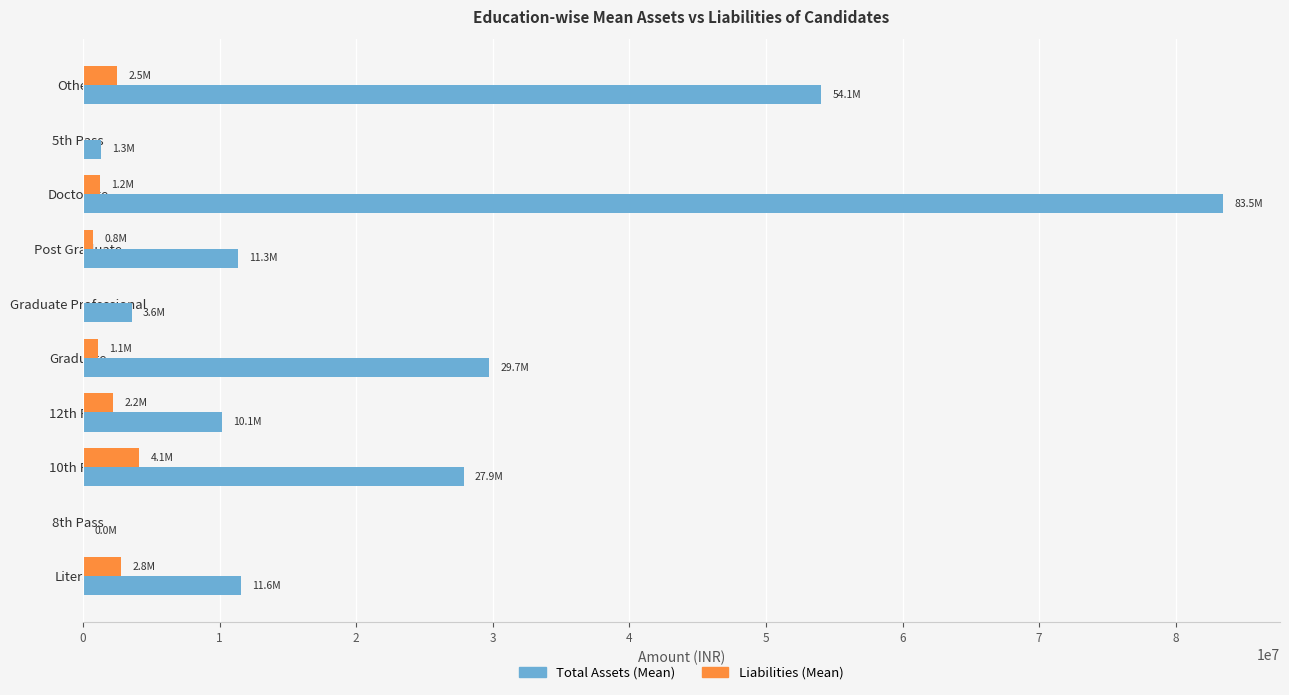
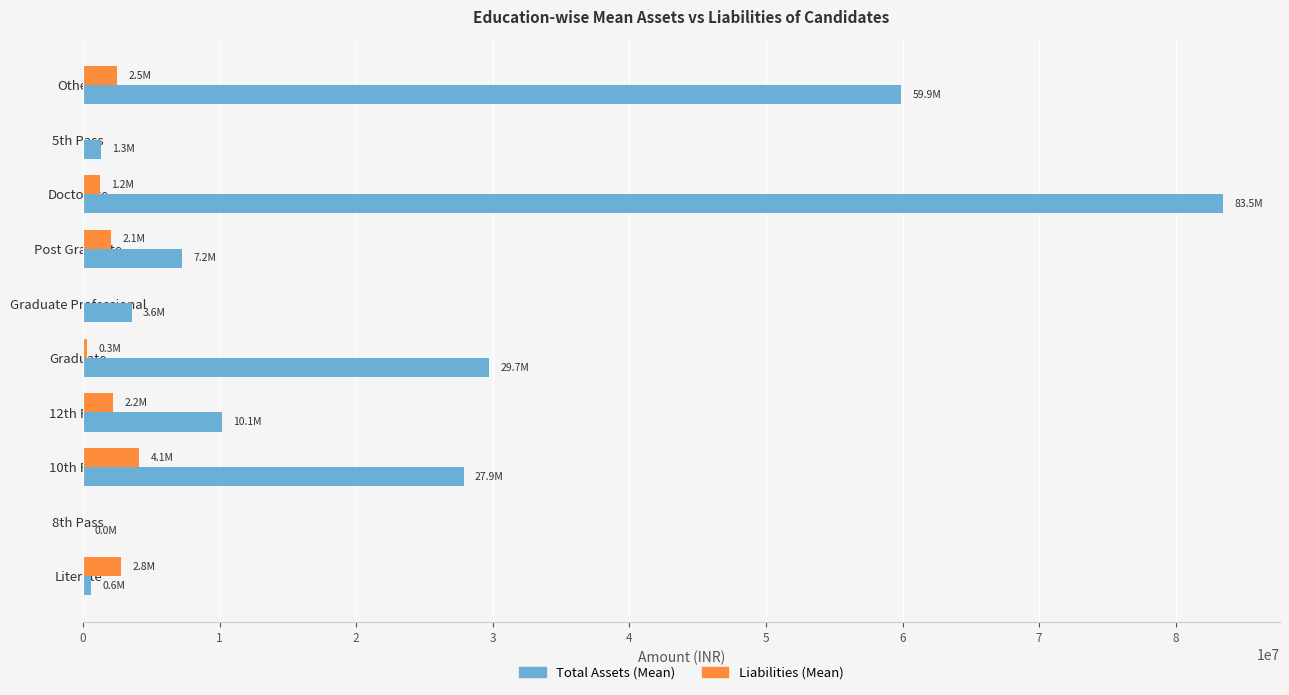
  {
    "Total Assets (Mean)": {
-     "Others": "54.1M",
+     "Others": "59.9M",
      "5th Pass": "1.3M",
      "Doctorate": "83.5M",
-     "Post Graduate": "11.3M",
+     "Post Graduate": "7.2M",
      "Graduate Professional": "3.6M",
      "Graduate": "29.7M",
      "12th Pass": "10.1M",
      "10th Pass": "27.9M",
-     "Literate": "11.6M"
+     "Literate": "0.6M"
    },
    "Liabilities (Mean)": {
      "Others": "2.5M",
      "Doctorate": "1.2M",
-     "Post Graduate": "0.8M",
-     "Graduate": "1.1M",
+     "Post Graduate": "2.1M",
+     "Graduate": "0.3M",
      "12th Pass": "2.2M",
      "10th Pass": "4.1M",
      "8th Pass": "0.0M",
      "Literate": "2.8M"
    }
  }
